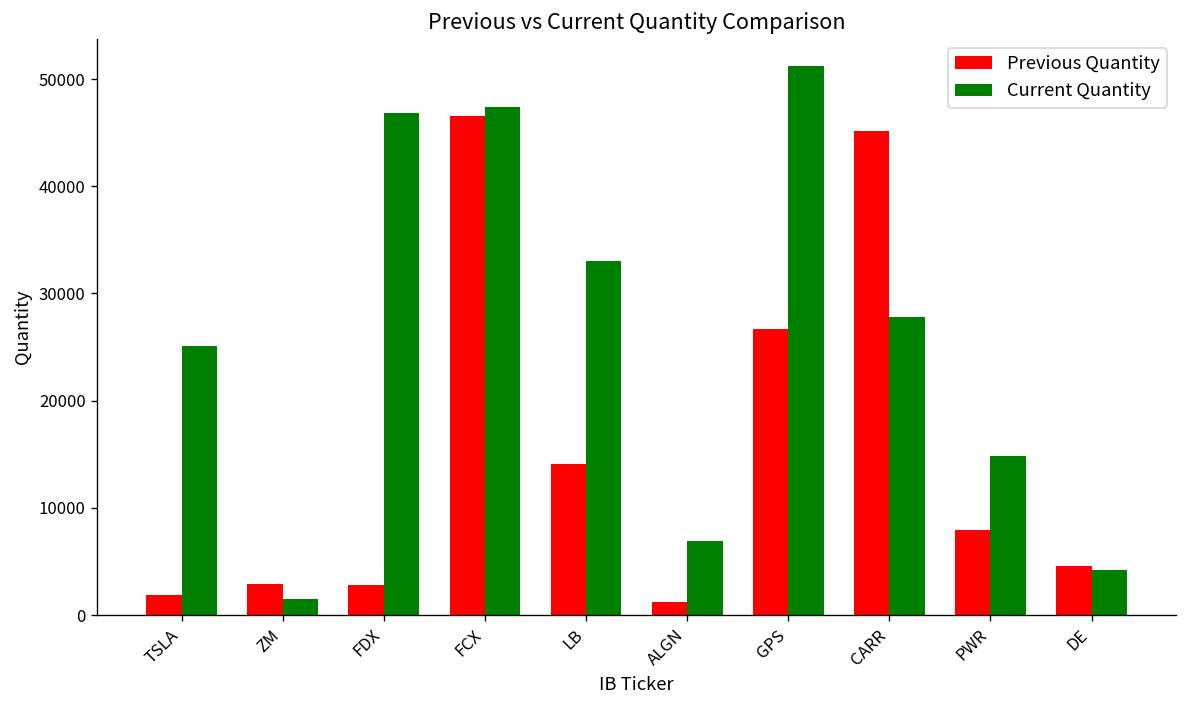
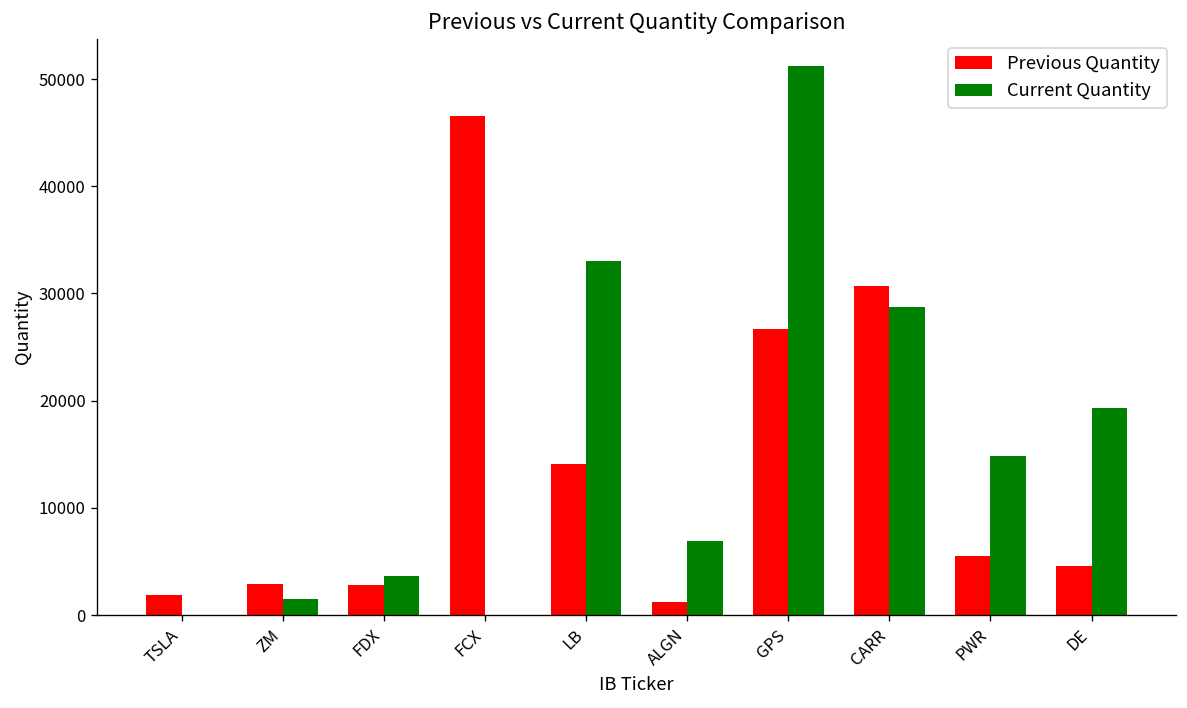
  {
    "Previous Quantity": {
      "TSLA": 2000,
      "ZM": 3000,
      "FDX": 3000,
      "FCX": 47000,
      "LB": 14000,
      "ALGN": 1000,
      "GPS": 27000,
-     "CARR": 45000,
-     "PWR": 8000,
+     "CARR": 31000,
+     "PWR": 6000,
      "DE": 5000
    },
    "Current Quantity": {
-     "TSLA": 25000,
+     "TSLA": 0,
      "ZM": 2000,
-     "FDX": 47000,
-     "FCX": 47000,
+     "FDX": 4000,
+     "FCX": 0,
      "LB": 33000,
      "ALGN": 7000,
      "GPS": 51000,
-     "CARR": 28000,
+     "CARR": 29000,
      "PWR": 15000,
-     "DE": 4000
+     "DE": 19000
    }
  }
